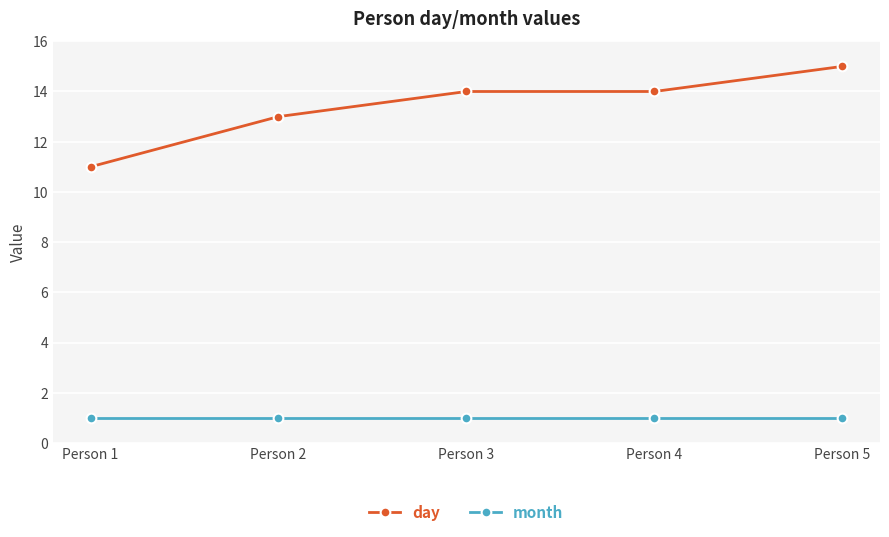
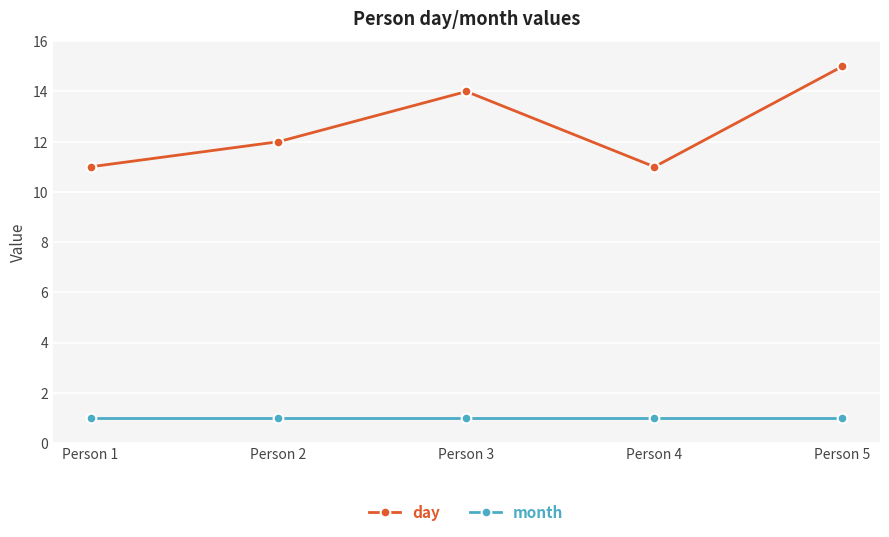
  {
    "day": {
      "Person 1": 11,
-     "Person 2": 13,
+     "Person 2": 12,
      "Person 3": 14,
-     "Person 4": 14,
+     "Person 4": 11,
      "Person 5": 15
    },
    "month": {
      "Person 1": 1,
      "Person 2": 1,
      "Person 3": 1,
      "Person 4": 1,
      "Person 5": 1
    }
  }
